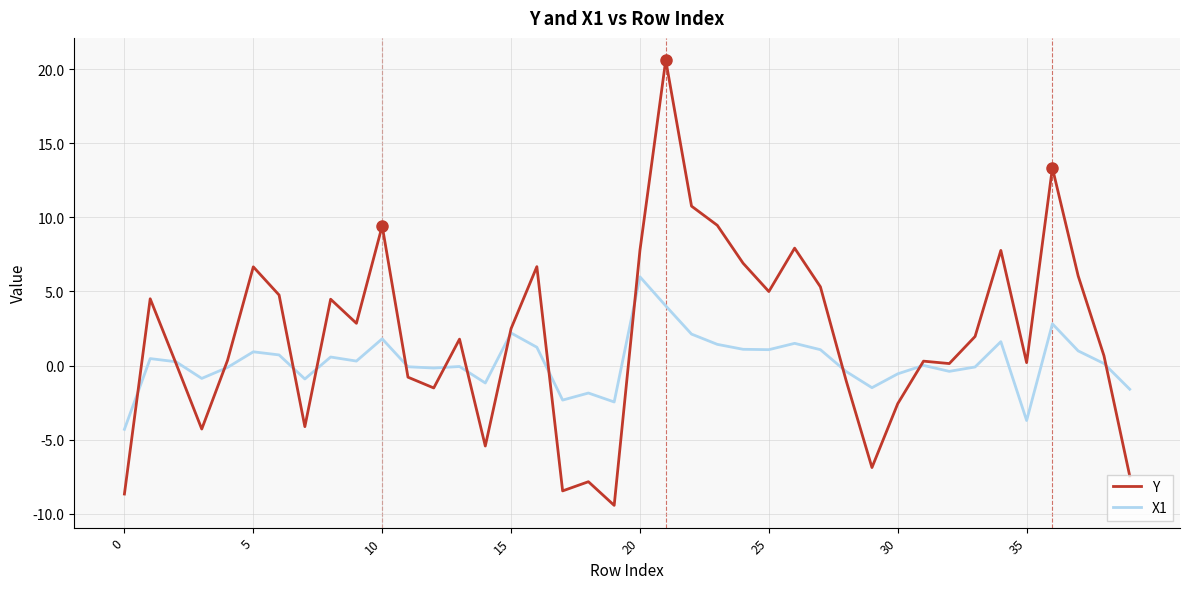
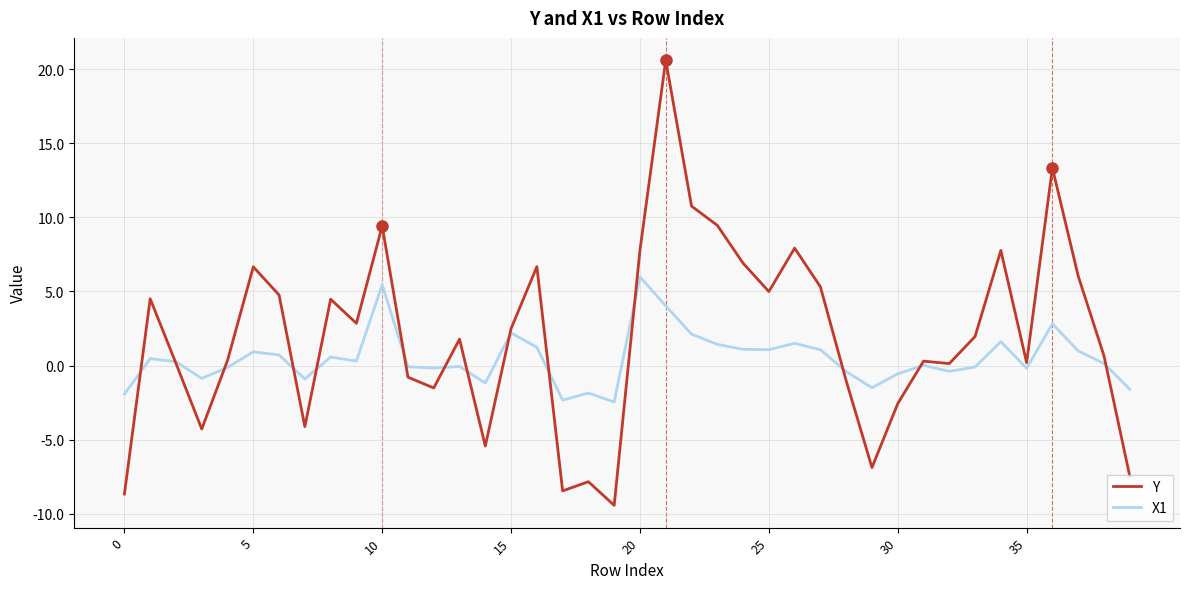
  {
    "X1": {
-     "0": -4.3,
+     "0": -1.9,
      "5": 0.9,
-     "10": 1.8,
+     "10": 5.5,
      "15": 2.2,
      "20": 6.0,
      "25": 1.1,
      "30": -0.6,
-     "35": -3.7
+     "35": -0.2
    }
  }
